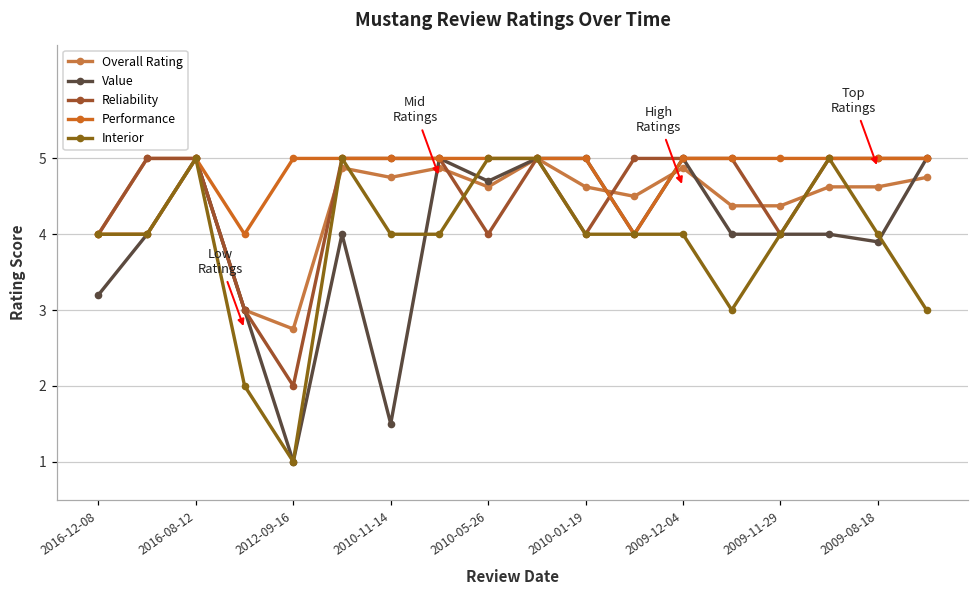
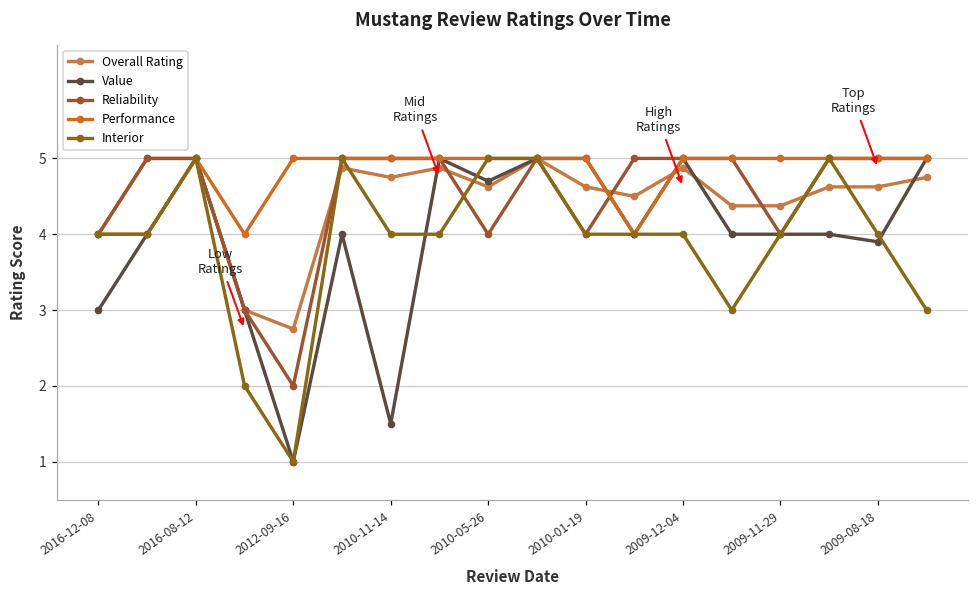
  {
    "Value": {
-     "2016-12-08": 3.2,
+     "2016-12-08": 3.0,
      "2010-11-14": 1.5,
      "2010-05-26": 4.7,
      "2009-08-18": 3.9
    }
  }
